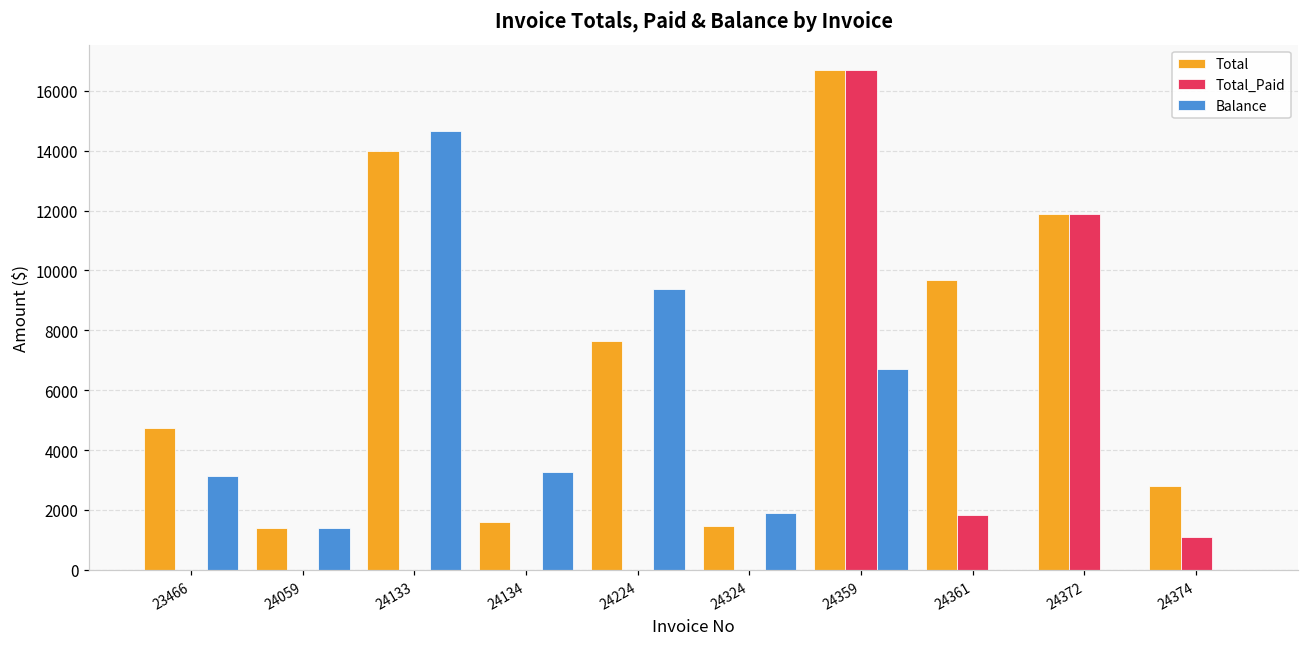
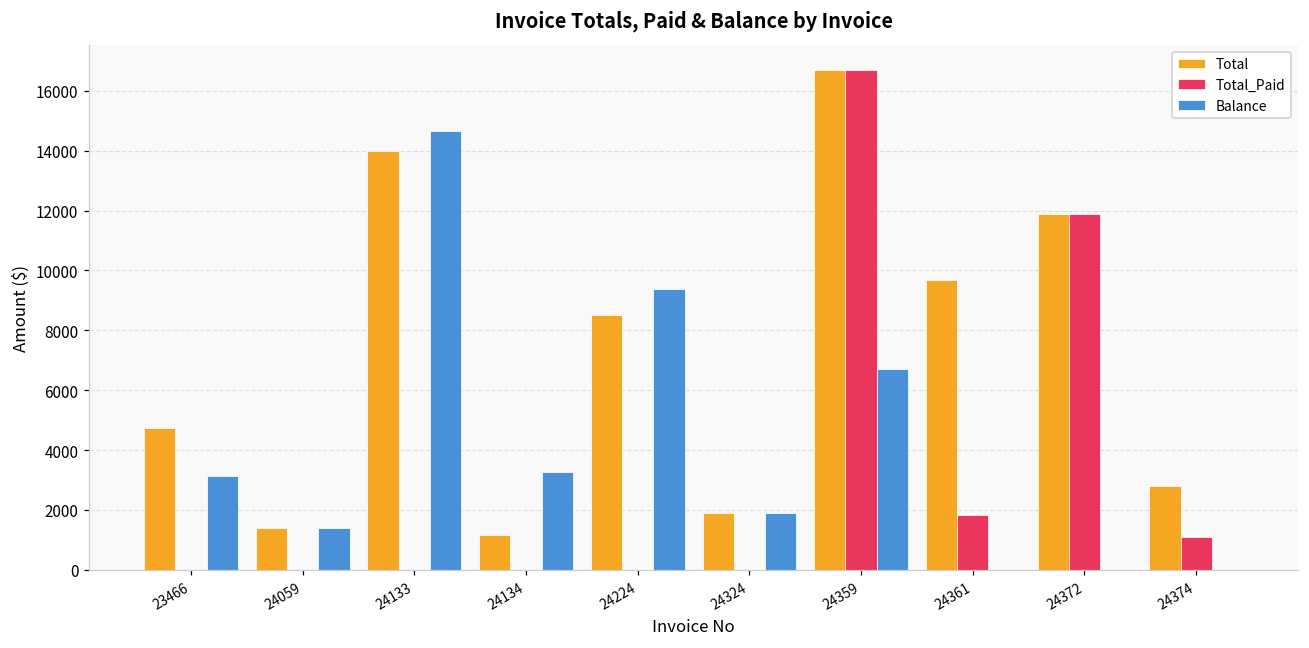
  {
    "Total": {
      "23466": 4700,
      "24059": 1400,
      "24133": 14000,
-     "24134": 1600,
-     "24224": 7600,
-     "24324": 1500,
+     "24134": 1200,
+     "24224": 8500,
+     "24324": 1900,
      "24359": 16700,
      "24361": 9700,
      "24372": 11900,
      "24374": 2800
    },
    "Total_Paid": {
      "23466": 0,
      "24059": 0,
      "24133": 0,
      "24134": 0,
      "24224": 0,
      "24324": 0,
      "24359": 16700,
      "24361": 1800,
      "24372": 11900,
      "24374": 1100
    },
    "Balance": {
      "23466": 3100,
      "24059": 1400,
      "24133": 14700,
      "24134": 3300,
      "24224": 9400,
      "24324": 1900,
      "24359": 6700,
      "24361": 0,
      "24372": 0,
      "24374": 0
    }
  }
